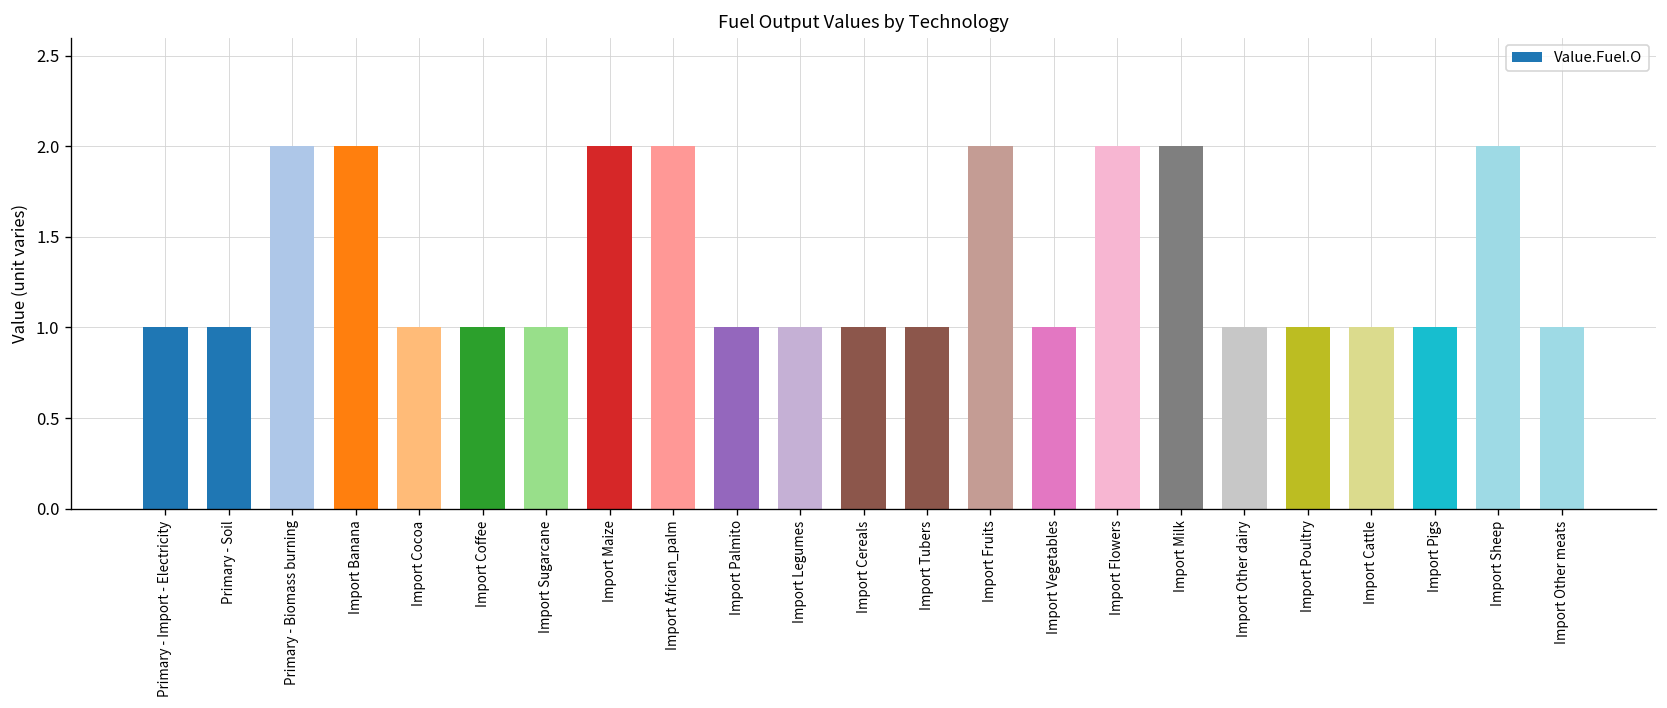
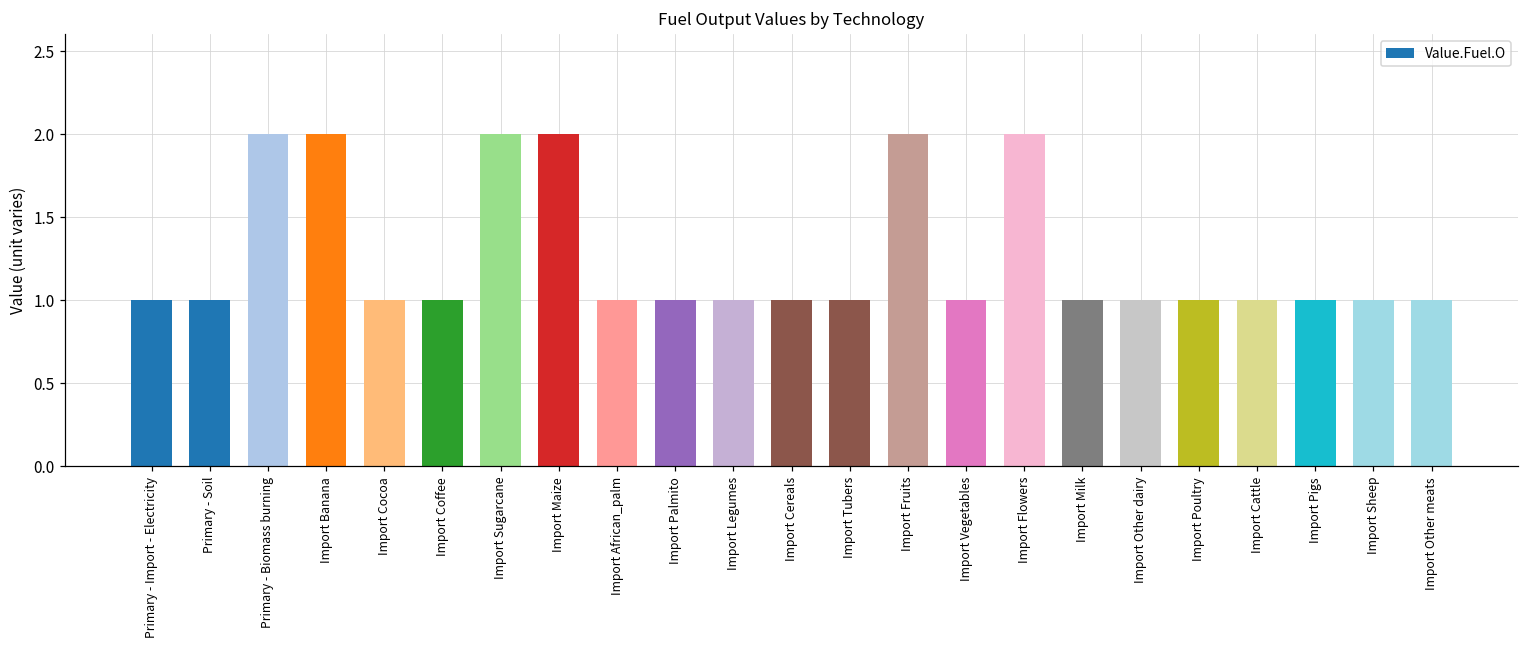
  {
    "Primary - Import - Electricity": 1,
    "Primary - Soil": 1,
    "Primary - Biomass burning": 2,
    "Import Banana": 2,
    "Import Cocoa": 1,
    "Import Coffee": 1,
-   "Import Sugarcane": 1,
+   "Import Sugarcane": 2,
    "Import Maize": 2,
-   "Import African_palm": 2,
+   "Import African_palm": 1,
    "Import Palmito": 1,
    "Import Legumes": 1,
    "Import Cereals": 1,
    "Import Tubers": 1,
    "Import Fruits": 2,
    "Import Vegetables": 1,
    "Import Flowers": 2,
-   "Import Milk": 2,
+   "Import Milk": 1,
    "Import Other dairy": 1,
    "Import Poultry": 1,
    "Import Cattle": 1,
    "Import Pigs": 1,
-   "Import Sheep": 2,
+   "Import Sheep": 1,
    "Import Other meats": 1
  }
